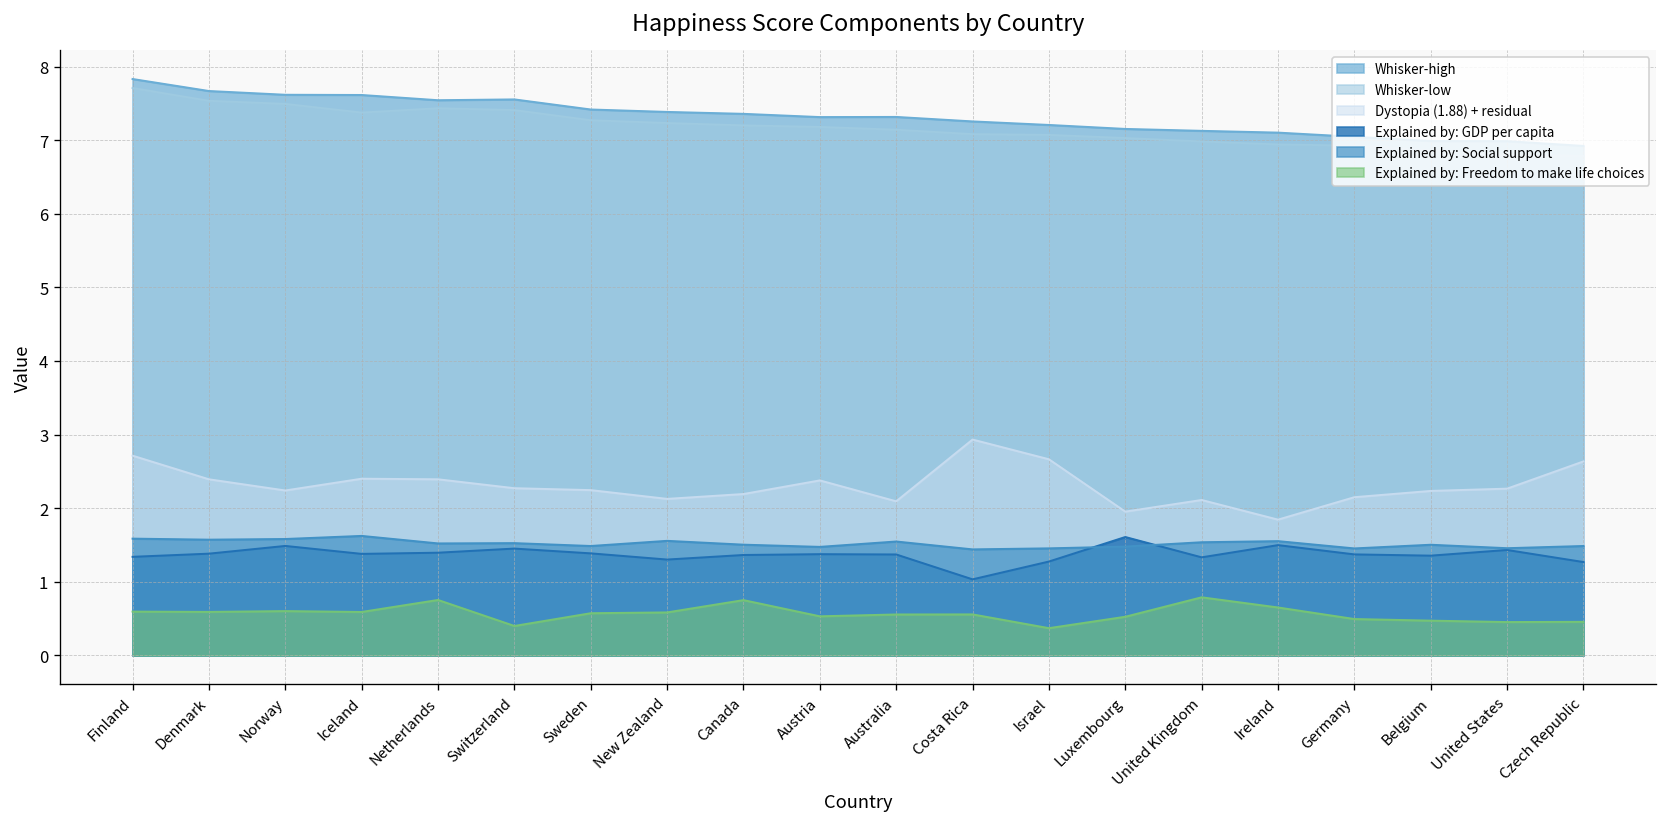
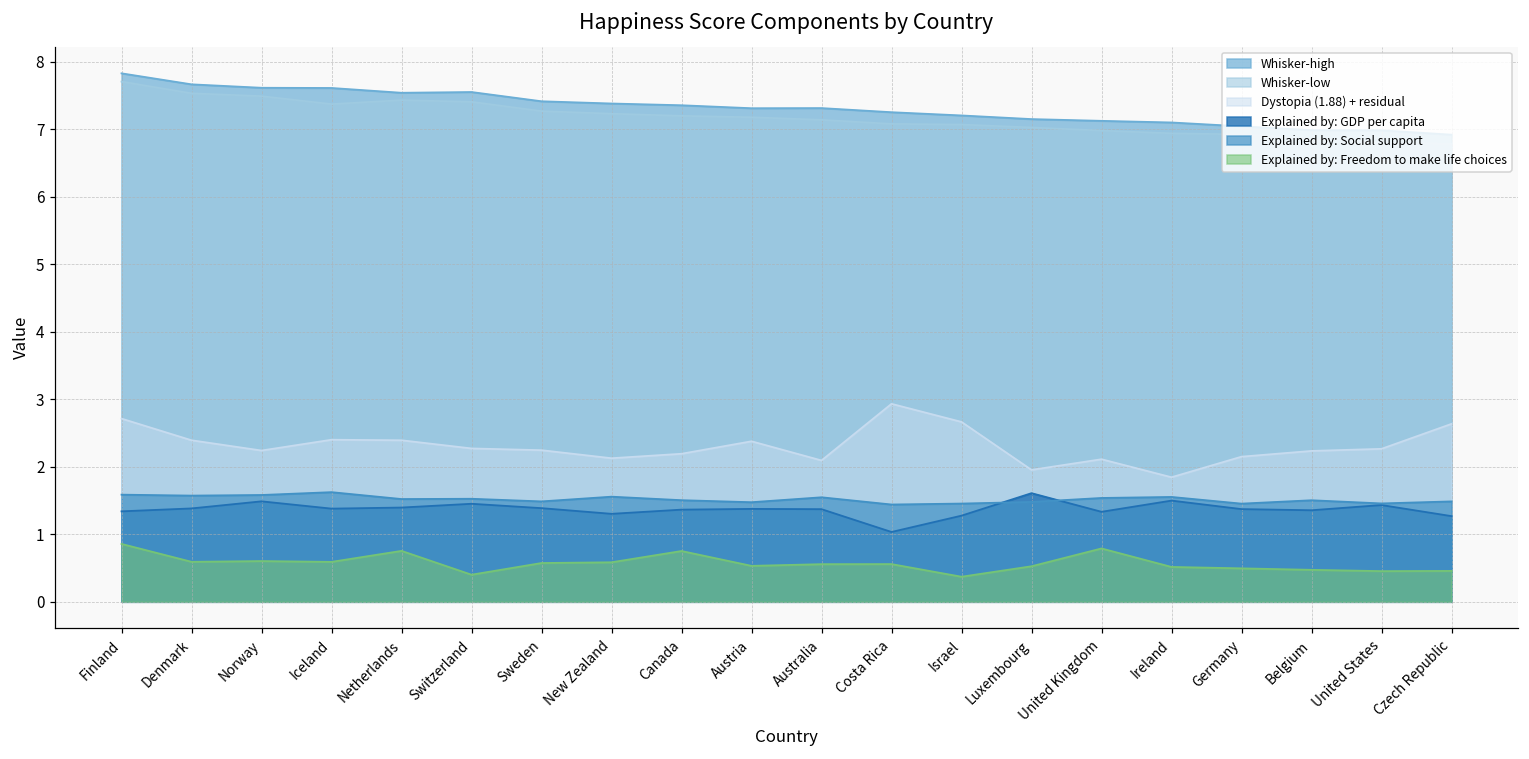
  {
    "Explained by: Freedom to make life choices": {
-     "Finland": 0.6,
+     "Finland": 0.9,
      "Denmark": 0.6,
      "Norway": 0.6,
      "Iceland": 0.6,
      "Netherlands": 0.8,
      "Switzerland": 0.4,
      "Sweden": 0.6,
      "New Zealand": 0.6,
      "Canada": 0.8,
      "Austria": 0.5,
      "Australia": 0.6,
      "Costa Rica": 0.6,
      "Israel": 0.4,
      "Luxembourg": 0.5,
      "United Kingdom": 0.8,
-     "Ireland": 0.7,
+     "Ireland": 0.5,
      "Germany": 0.5,
      "Belgium": 0.5,
      "United States": 0.5,
      "Czech Republic": 0.5
    }
  }
